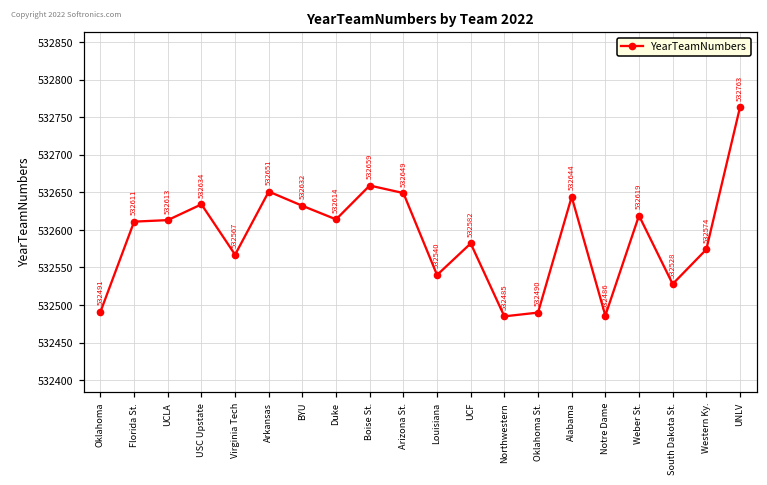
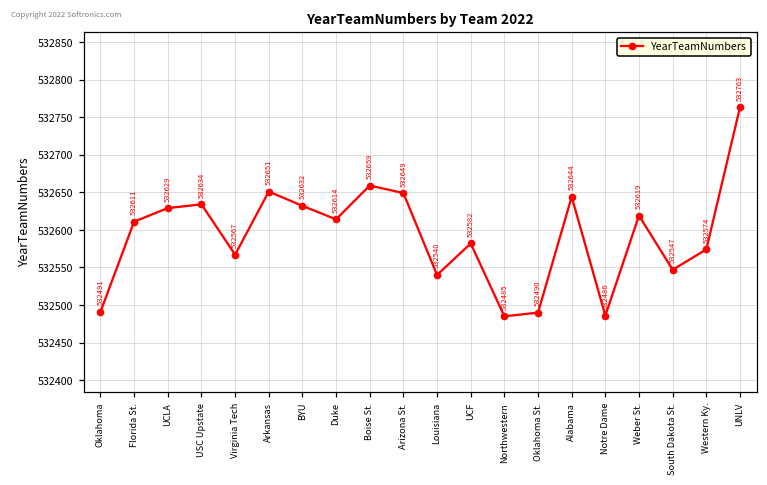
  {
    "Oklahoma": 532491,
    "Florida St.": 532611,
-   "UCLA": 532613,
+   "UCLA": 532629,
    "USC Upstate": 532634,
    "Virginia Tech": 532567,
    "Arkansas": 532651,
    "BYU": 532632,
    "Duke": 532614,
    "Boise St.": 532659,
    "Arizona St.": 532649,
    "Louisiana": 532540,
    "UCF": 532582,
    "Northwestern": 532485,
    "Oklahoma St.": 532490,
    "Alabama": 532644,
    "Notre Dame": 532486,
    "Weber St.": 532619,
-   "South Dakota St.": 532528,
+   "South Dakota St.": 532547,
    "Western Ky.": 532574,
    "UNLV": 532763
  }
